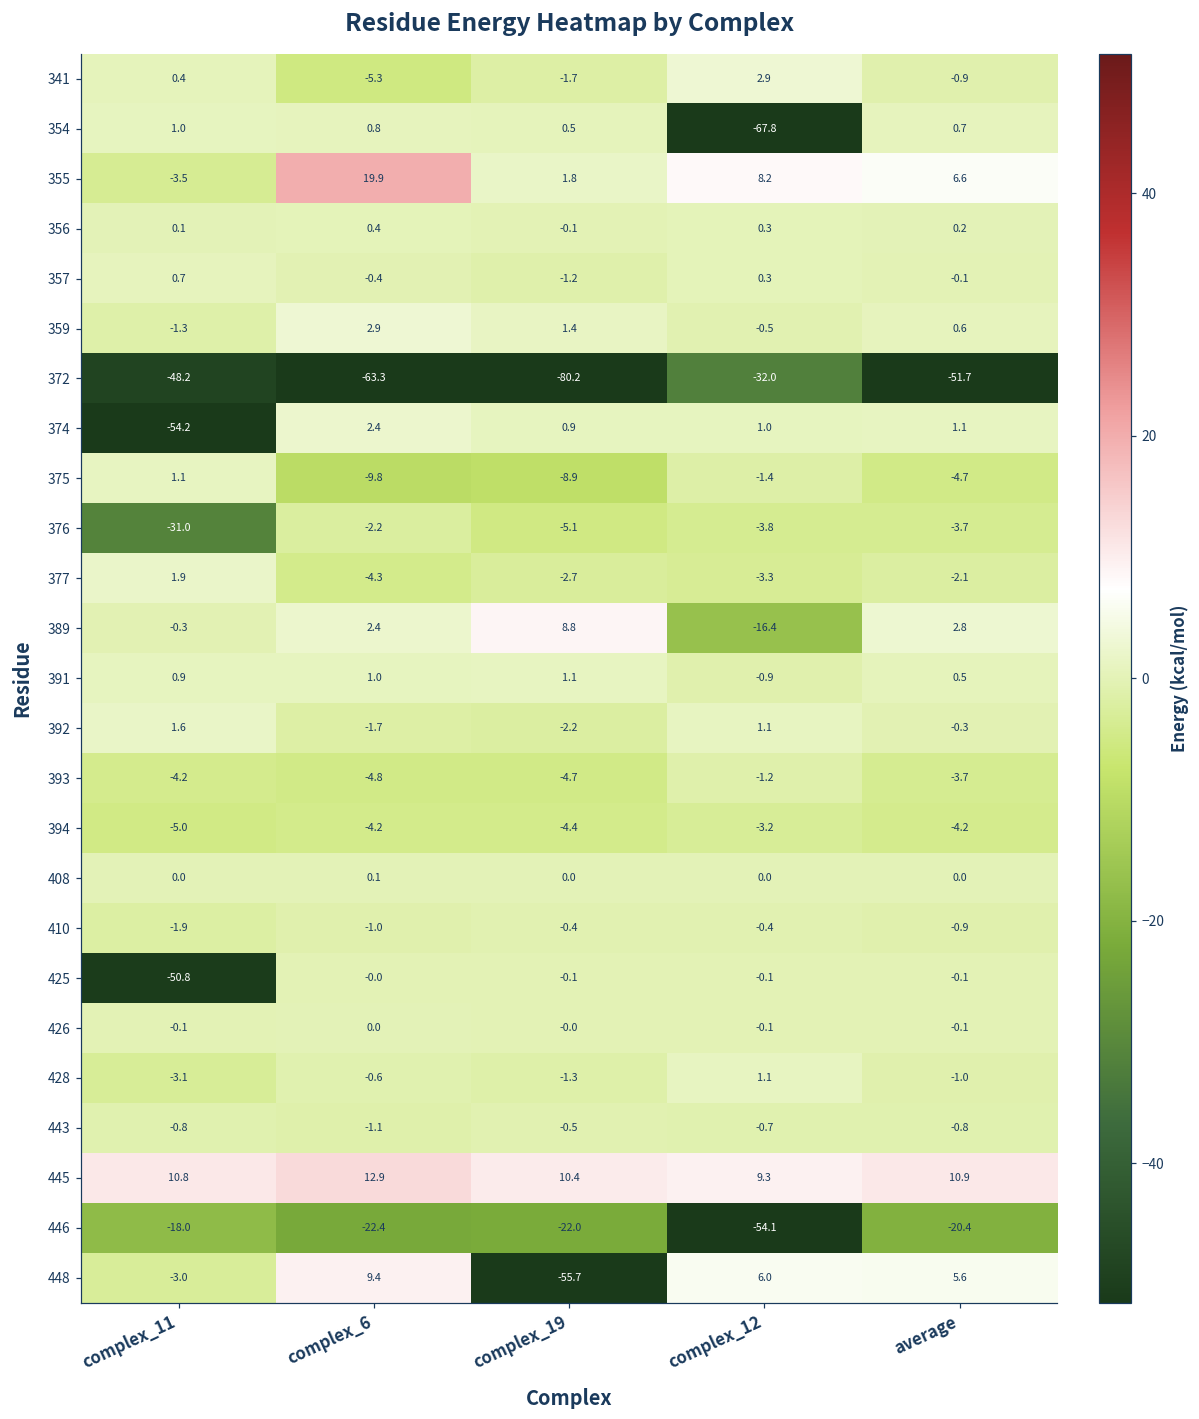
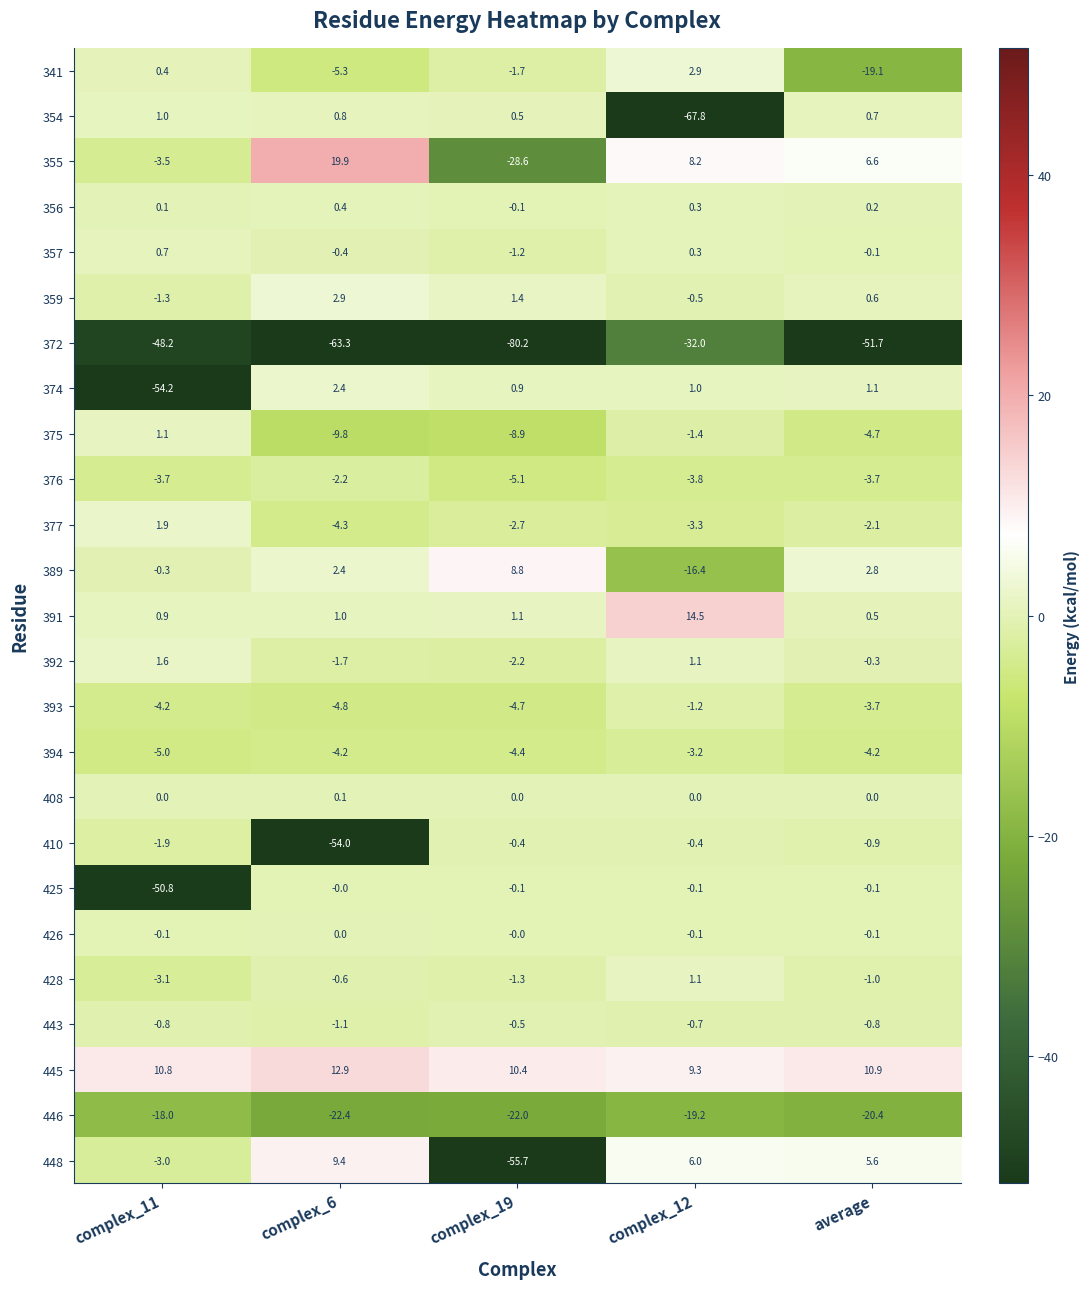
  {
    "341": {
      "complex_11": 0.4,
      "complex_6": -5.3,
      "complex_19": -1.7,
      "complex_12": 2.9,
-     "average": -0.9
+     "average": -19.1
    },
    "354": {
      "complex_11": 1.0,
      "complex_6": 0.8,
      "complex_19": 0.5,
      "complex_12": -67.8,
      "average": 0.7
    },
    "355": {
      "complex_11": -3.5,
      "complex_6": 19.9,
-     "complex_19": 1.8,
+     "complex_19": -28.6,
      "complex_12": 8.2,
      "average": 6.6
    },
    "356": {
      "complex_11": 0.1,
      "complex_6": 0.4,
      "complex_19": -0.1,
      "complex_12": 0.3,
      "average": 0.2
    },
    "357": {
      "complex_11": 0.7,
      "complex_6": -0.4,
      "complex_19": -1.2,
      "complex_12": 0.3,
      "average": -0.1
    },
    "359": {
      "complex_11": -1.3,
      "complex_6": 2.9,
      "complex_19": 1.4,
      "complex_12": -0.5,
      "average": 0.6
    },
    "372": {
      "complex_11": -48.2,
      "complex_6": -63.3,
      "complex_19": -80.2,
      "complex_12": -32.0,
      "average": -51.7
    },
    "374": {
      "complex_11": -54.2,
      "complex_6": 2.4,
      "complex_19": 0.9,
      "complex_12": 1.0,
      "average": 1.1
    },
    "375": {
      "complex_11": 1.1,
      "complex_6": -9.8,
      "complex_19": -8.9,
      "complex_12": -1.4,
      "average": -4.7
    },
    "376": {
-     "complex_11": -31.0,
+     "complex_11": -3.7,
      "complex_6": -2.2,
      "complex_19": -5.1,
      "complex_12": -3.8,
      "average": -3.7
    },
    "377": {
      "complex_11": 1.9,
      "complex_6": -4.3,
      "complex_19": -2.7,
      "complex_12": -3.3,
      "average": -2.1
    },
    "389": {
      "complex_11": -0.3,
      "complex_6": 2.4,
      "complex_19": 8.8,
      "complex_12": -16.4,
      "average": 2.8
    },
    "391": {
      "complex_11": 0.9,
      "complex_6": 1.0,
      "complex_19": 1.1,
-     "complex_12": -0.9,
+     "complex_12": 14.5,
      "average": 0.5
    },
    "392": {
      "complex_11": 1.6,
      "complex_6": -1.7,
      "complex_19": -2.2,
      "complex_12": 1.1,
      "average": -0.3
    },
    "393": {
      "complex_11": -4.2,
      "complex_6": -4.8,
      "complex_19": -4.7,
      "complex_12": -1.2,
      "average": -3.7
    },
    "394": {
      "complex_11": -5.0,
      "complex_6": -4.2,
      "complex_19": -4.4,
      "complex_12": -3.2,
      "average": -4.2
    },
    "408": {
      "complex_11": 0.0,
      "complex_6": 0.1,
      "complex_19": 0.0,
      "complex_12": 0.0,
      "average": 0.0
    },
    "410": {
      "complex_11": -1.9,
-     "complex_6": -1.0,
+     "complex_6": -54.0,
      "complex_19": -0.4,
      "complex_12": -0.4,
      "average": -0.9
    },
    "425": {
      "complex_11": -50.8,
      "complex_6": -0.0,
      "complex_19": -0.1,
      "complex_12": -0.1,
      "average": -0.1
    },
    "426": {
      "complex_11": -0.1,
      "complex_6": 0.0,
      "complex_19": -0.0,
      "complex_12": -0.1,
      "average": -0.1
    },
    "428": {
      "complex_11": -3.1,
      "complex_6": -0.6,
      "complex_19": -1.3,
      "complex_12": 1.1,
      "average": -1.0
    },
    "443": {
      "complex_11": -0.8,
      "complex_6": -1.1,
      "complex_19": -0.5,
      "complex_12": -0.7,
      "average": -0.8
    },
    "445": {
      "complex_11": 10.8,
      "complex_6": 12.9,
      "complex_19": 10.4,
      "complex_12": 9.3,
      "average": 10.9
    },
    "446": {
      "complex_11": -18.0,
      "complex_6": -22.4,
      "complex_19": -22.0,
-     "complex_12": -54.1,
+     "complex_12": -19.2,
      "average": -20.4
    },
    "448": {
      "complex_11": -3.0,
      "complex_6": 9.4,
      "complex_19": -55.7,
      "complex_12": 6.0,
      "average": 5.6
    }
  }
